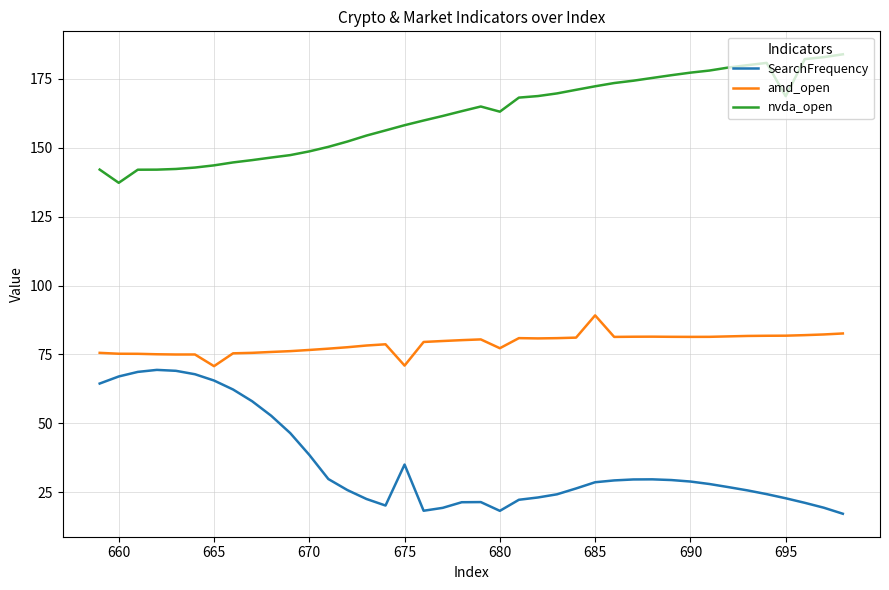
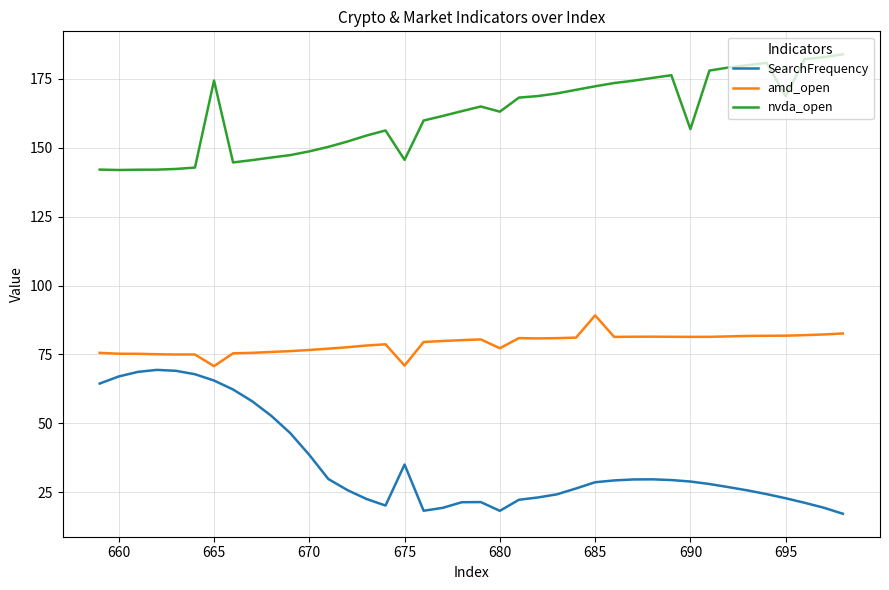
  {
    "SearchFrequency": {
      "660": 67,
      "665": 66,
      "670": 39,
      "675": 35,
      "680": 18,
      "685": 29,
      "690": 29,
      "695": 23
    },
    "amd_open": {
      "660": 75,
      "665": 71,
      "670": 77,
      "675": 71,
      "680": 77,
      "685": 89,
      "690": 81,
      "695": 82
    },
    "nvda_open": {
-     "660": 137,
-     "665": 144,
+     "660": 142,
+     "665": 174,
      "670": 149,
-     "675": 158,
+     "675": 146,
      "680": 163,
      "685": 172,
-     "690": 177
+     "690": 157
    }
  }
